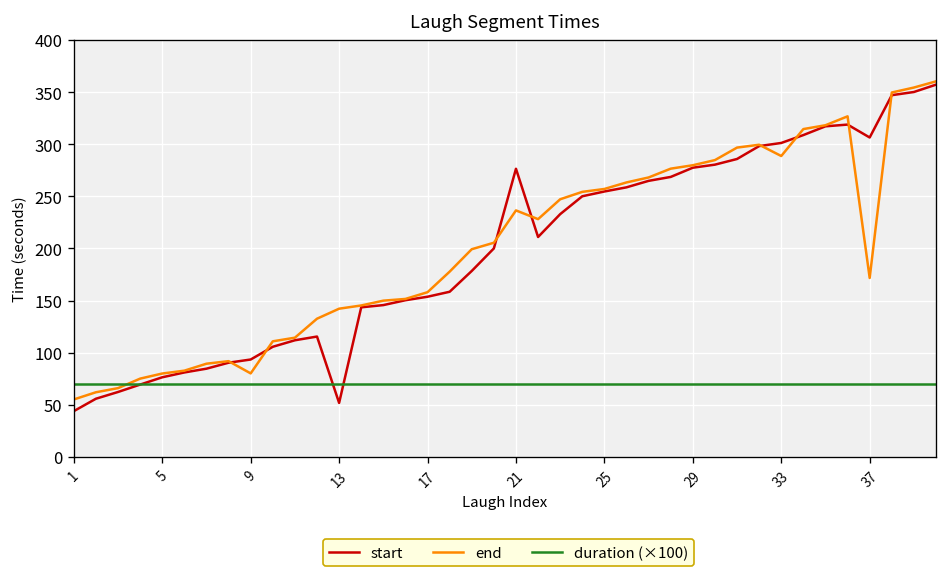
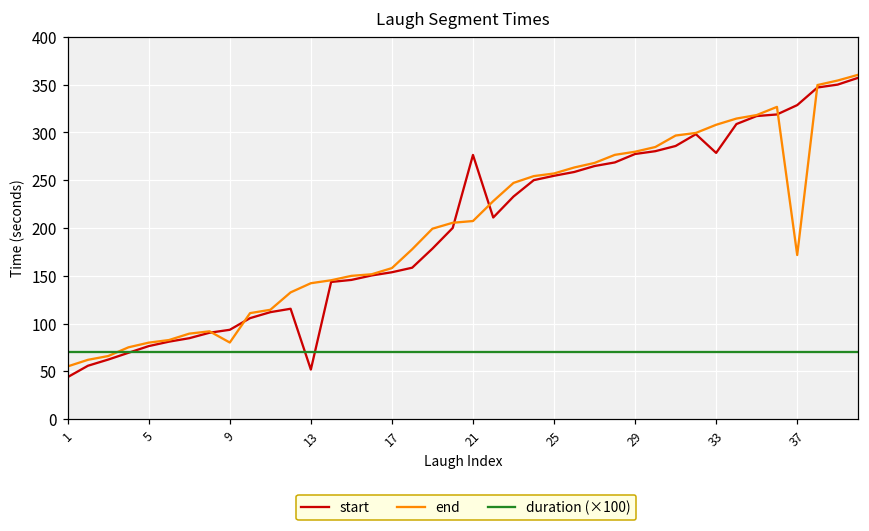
  {
    "start": {
      "1": 40,
      "5": 80,
      "9": 90,
      "13": 50,
      "17": 150,
      "21": 280,
-     "33": 300,
-     "37": 310
+     "33": 280,
+     "37": 330
    },
    "end": {
      "1": 60,
      "5": 80,
      "9": 80,
      "13": 140,
      "17": 160,
-     "21": 240,
-     "33": 290,
+     "21": 210,
+     "33": 310,
      "37": 170
    },
    "duration (×100)": {
      "1": 70,
      "5": 70,
      "9": 70,
      "13": 70,
      "17": 70,
      "21": 70,
      "25": 70,
      "29": 70,
      "33": 70,
      "37": 70
    }
  }
